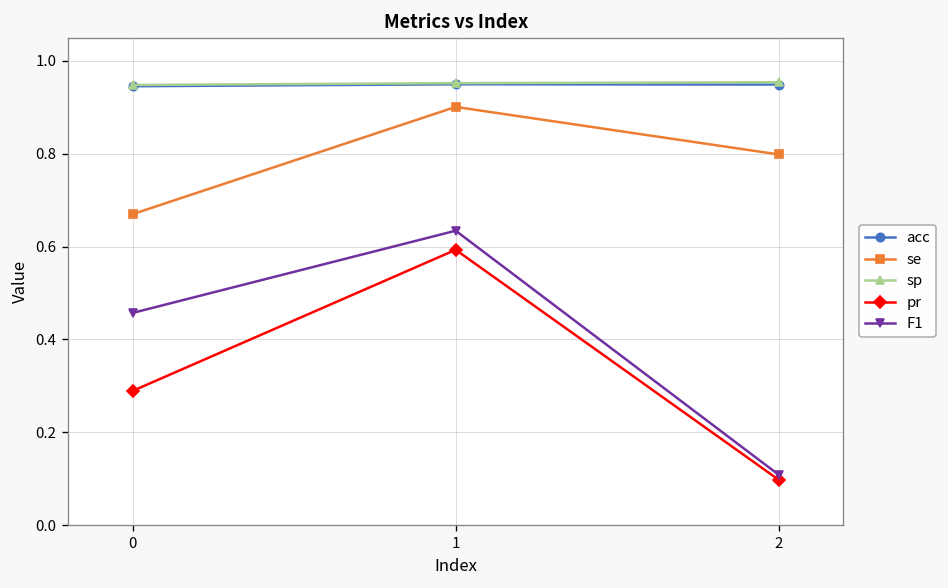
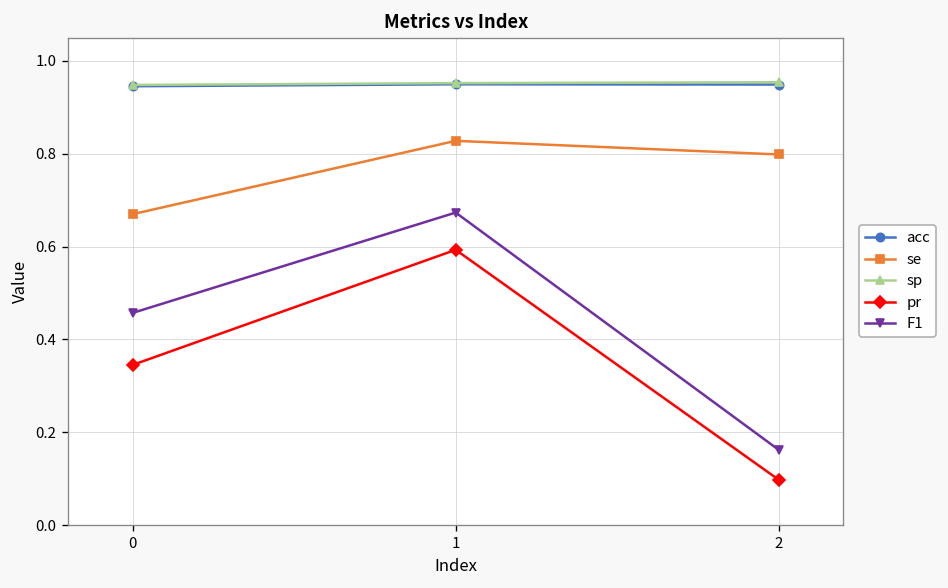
  {
    "se": {
      "0": 0.67,
-     "1": 0.90,
+     "1": 0.83,
      "2": 0.80
    },
    "pr": {
-     "0": 0.29,
+     "0": 0.35,
      "1": 0.59,
      "2": 0.10
    },
    "F1": {
      "0": 0.46,
-     "1": 0.63,
-     "2": 0.11
+     "1": 0.67,
+     "2": 0.16
    }
  }
